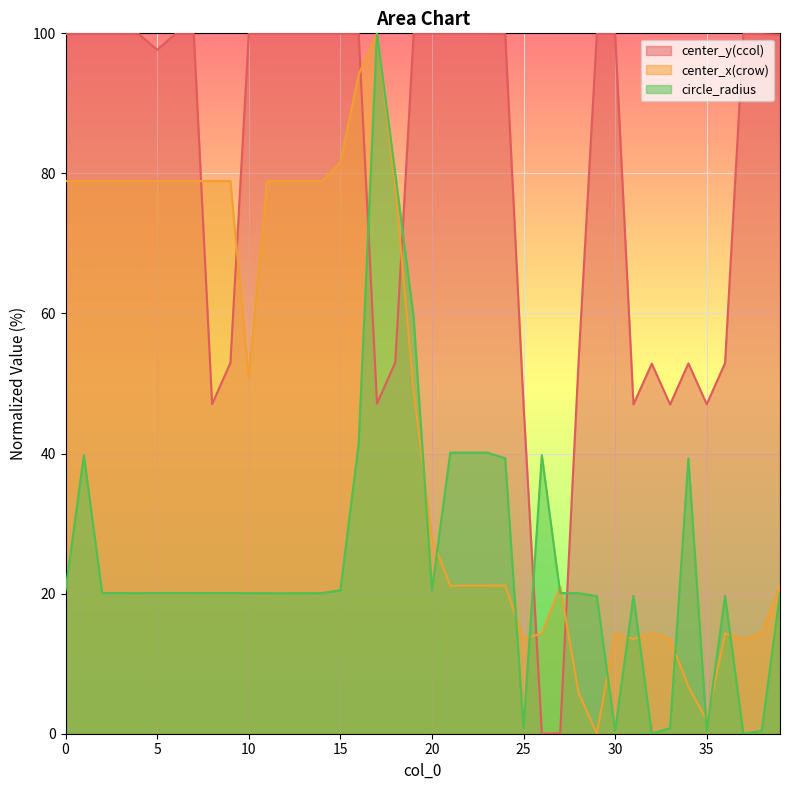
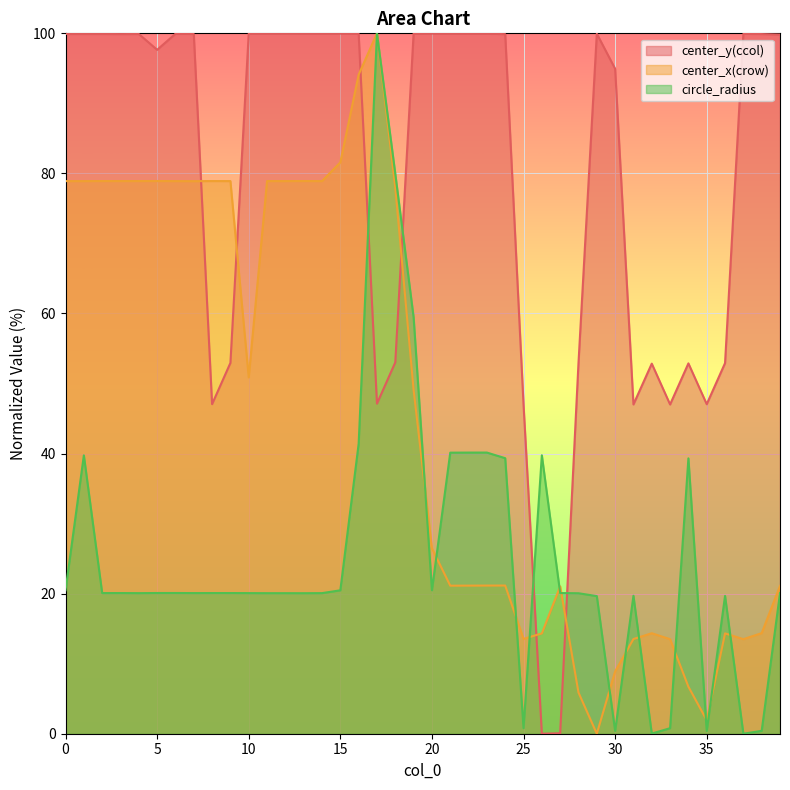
  {
    "center_y(ccol)": {
      "0": 100,
      "5": 98,
      "10": 100,
      "15": 100,
      "20": 100,
      "25": 47,
-     "30": 100,
+     "30": 95,
      "35": 47
    },
    "center_x(crow)": {
      "0": 79,
      "5": 79,
      "10": 51,
      "15": 82,
-     "20": 28,
+     "20": 26,
      "25": 14,
-     "30": 14,
+     "30": 9,
      "35": 2
    },
    "circle_radius": {
      "0": 20,
      "5": 20,
      "10": 20,
      "15": 20,
      "20": 20,
      "25": 1,
      "30": 0,
      "35": 0
    }
  }
